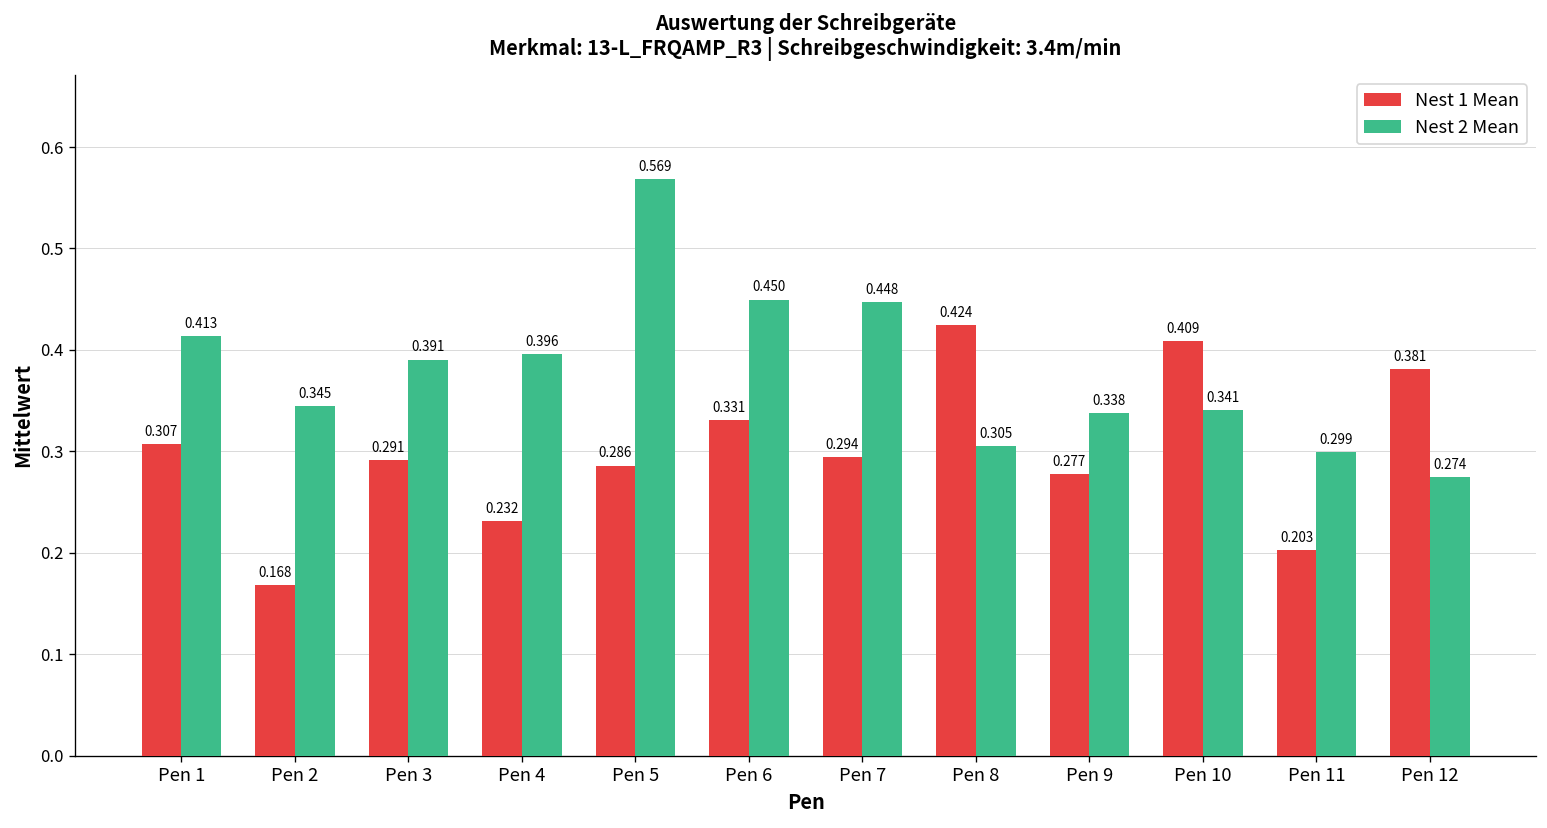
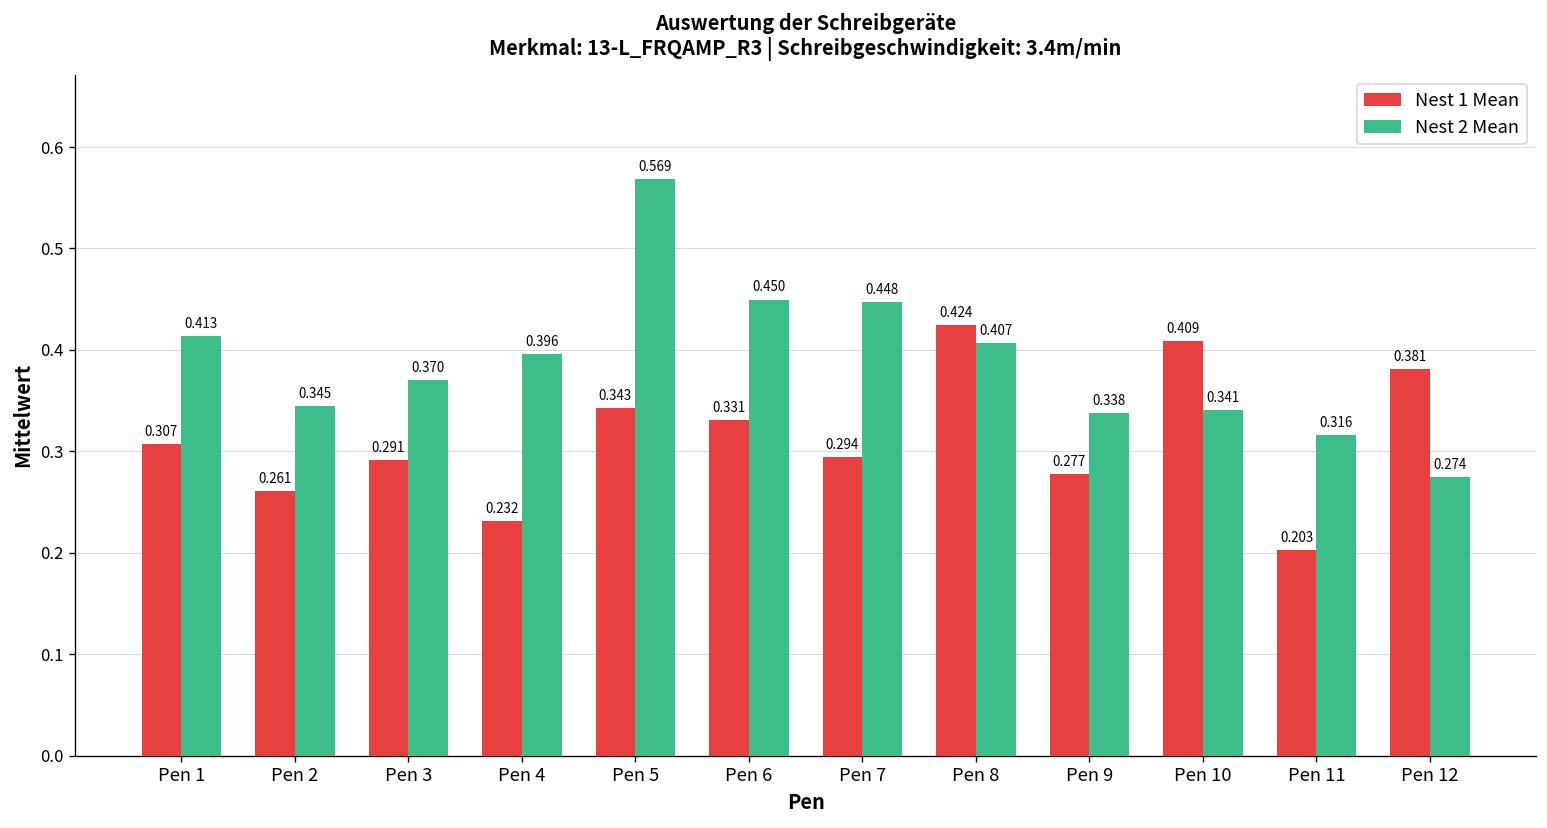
  {
    "Nest 1 Mean": {
      "Pen 1": 0.307,
-     "Pen 2": 0.168,
+     "Pen 2": 0.261,
      "Pen 3": 0.291,
      "Pen 4": 0.232,
-     "Pen 5": 0.286,
+     "Pen 5": 0.343,
      "Pen 6": 0.331,
      "Pen 7": 0.294,
      "Pen 8": 0.424,
      "Pen 9": 0.277,
      "Pen 10": 0.409,
      "Pen 11": 0.203,
      "Pen 12": 0.381
    },
    "Nest 2 Mean": {
      "Pen 1": 0.413,
      "Pen 2": 0.345,
-     "Pen 3": 0.391,
+     "Pen 3": 0.370,
      "Pen 4": 0.396,
      "Pen 5": 0.569,
      "Pen 6": 0.450,
      "Pen 7": 0.448,
-     "Pen 8": 0.305,
+     "Pen 8": 0.407,
      "Pen 9": 0.338,
      "Pen 10": 0.341,
-     "Pen 11": 0.299,
+     "Pen 11": 0.316,
      "Pen 12": 0.274
    }
  }
